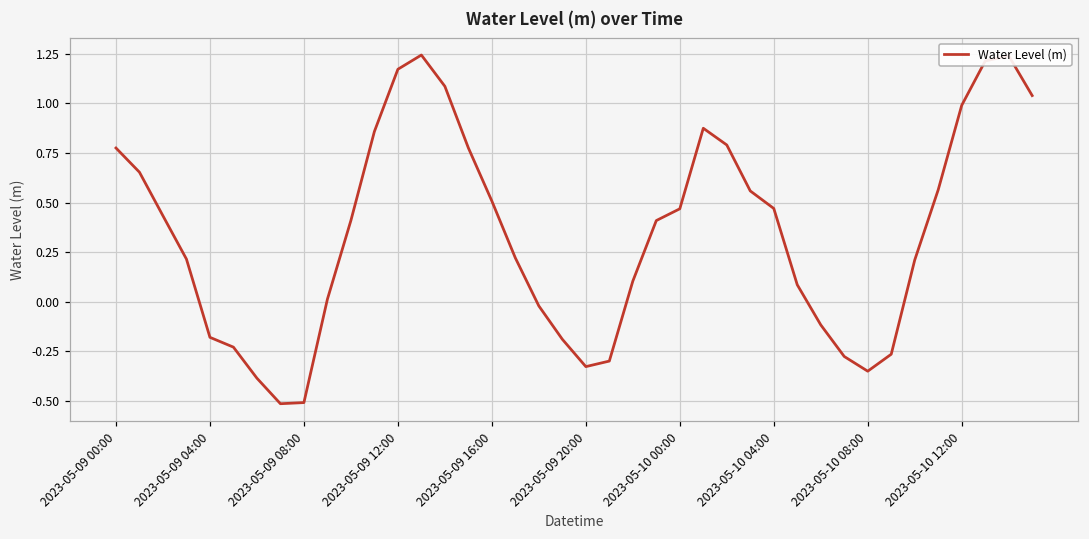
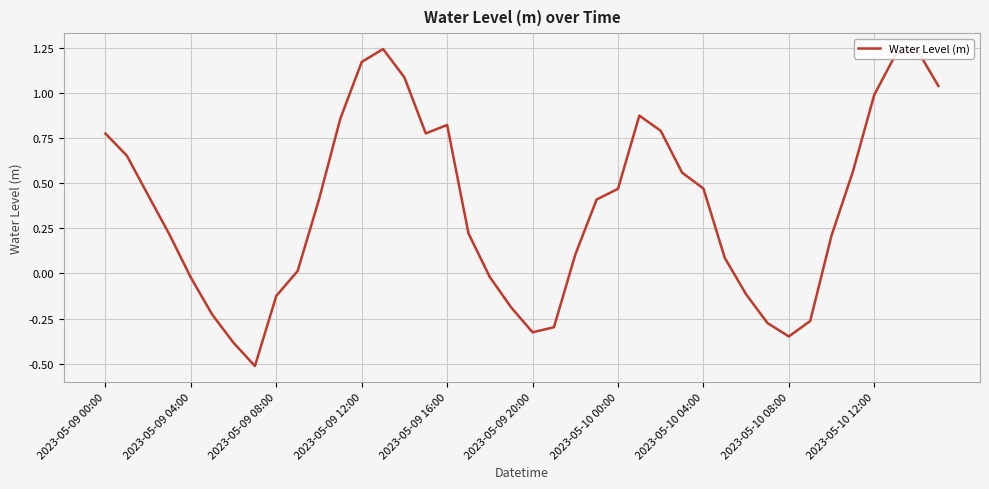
  {
    "2023-05-09 00:00": 0.77,
-   "2023-05-09 04:00": -0.18,
-   "2023-05-09 08:00": -0.51,
+   "2023-05-09 04:00": -0.02,
+   "2023-05-09 08:00": -0.12,
    "2023-05-09 12:00": 1.17,
-   "2023-05-09 16:00": 0.51,
+   "2023-05-09 16:00": 0.82,
    "2023-05-09 20:00": -0.33,
    "2023-05-10 00:00": 0.47,
    "2023-05-10 04:00": 0.47,
    "2023-05-10 08:00": -0.35,
    "2023-05-10 12:00": 0.99
  }
